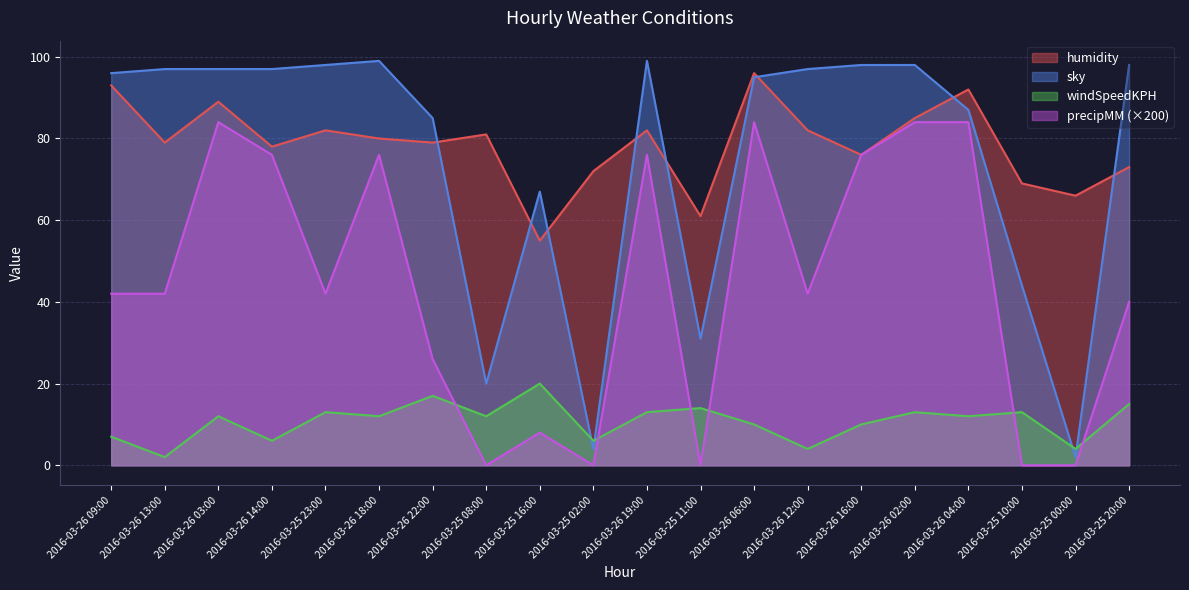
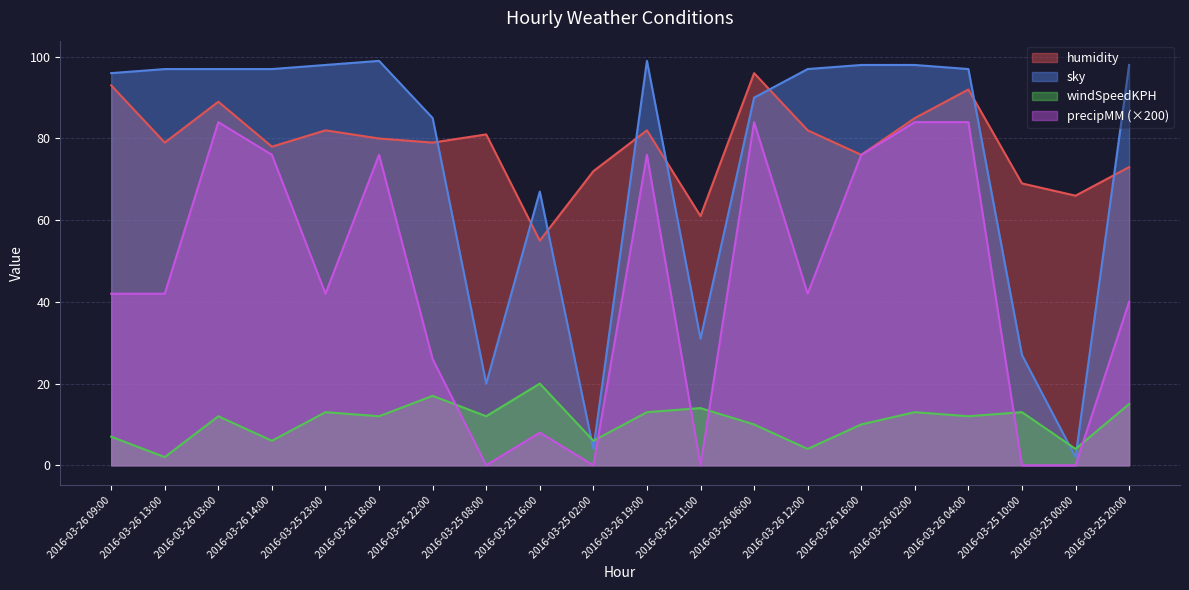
  {
    "humidity": {
      "2016-03-26 09:00": 93,
      "2016-03-26 13:00": 79,
      "2016-03-26 03:00": 89,
      "2016-03-26 14:00": 78,
      "2016-03-25 23:00": 82,
      "2016-03-26 18:00": 80,
      "2016-03-26 22:00": 79,
      "2016-03-25 08:00": 81,
      "2016-03-25 16:00": 55,
      "2016-03-25 02:00": 72,
      "2016-03-26 19:00": 82,
      "2016-03-25 11:00": 61,
      "2016-03-26 06:00": 96,
      "2016-03-26 12:00": 82,
      "2016-03-26 02:00": 85,
      "2016-03-26 04:00": 92,
      "2016-03-25 10:00": 69,
      "2016-03-25 00:00": 66,
      "2016-03-25 20:00": 73
    },
    "sky": {
      "2016-03-26 09:00": 96,
      "2016-03-26 13:00": 97,
      "2016-03-26 03:00": 97,
      "2016-03-26 14:00": 97,
      "2016-03-25 23:00": 98,
      "2016-03-26 18:00": 99,
      "2016-03-26 22:00": 85,
      "2016-03-25 08:00": 20,
      "2016-03-25 16:00": 67,
      "2016-03-25 02:00": 4,
      "2016-03-26 19:00": 99,
      "2016-03-25 11:00": 31,
-     "2016-03-26 06:00": 95,
+     "2016-03-26 06:00": 90,
      "2016-03-26 12:00": 97,
      "2016-03-26 16:00": 98,
      "2016-03-26 02:00": 98,
-     "2016-03-26 04:00": 87,
-     "2016-03-25 10:00": 44,
+     "2016-03-26 04:00": 97,
+     "2016-03-25 10:00": 27,
      "2016-03-25 00:00": 2
    },
    "windSpeedKPH": {
      "2016-03-26 09:00": 7,
      "2016-03-26 13:00": 2,
      "2016-03-26 03:00": 12,
      "2016-03-26 14:00": 6,
      "2016-03-25 23:00": 13,
      "2016-03-26 18:00": 12,
      "2016-03-26 22:00": 17,
      "2016-03-25 08:00": 12,
      "2016-03-25 16:00": 20,
      "2016-03-25 02:00": 6,
      "2016-03-26 19:00": 13,
      "2016-03-25 11:00": 14,
      "2016-03-26 06:00": 10,
      "2016-03-26 12:00": 4,
      "2016-03-26 16:00": 10,
      "2016-03-26 02:00": 13,
      "2016-03-26 04:00": 12,
      "2016-03-25 10:00": 13,
      "2016-03-25 00:00": 4,
      "2016-03-25 20:00": 15
    },
    "precipMM (×200)": {
      "2016-03-26 09:00": 42,
      "2016-03-26 13:00": 42,
      "2016-03-26 03:00": 84,
      "2016-03-26 14:00": 76,
      "2016-03-25 23:00": 42,
      "2016-03-26 18:00": 76,
      "2016-03-26 22:00": 26,
      "2016-03-25 08:00": 0,
      "2016-03-25 16:00": 8,
      "2016-03-25 02:00": 0,
      "2016-03-26 19:00": 76,
      "2016-03-25 11:00": 0,
      "2016-03-26 06:00": 84,
      "2016-03-26 12:00": 42,
      "2016-03-26 02:00": 84,
      "2016-03-26 04:00": 84,
      "2016-03-25 10:00": 0,
      "2016-03-25 00:00": 0,
      "2016-03-25 20:00": 40
    }
  }
